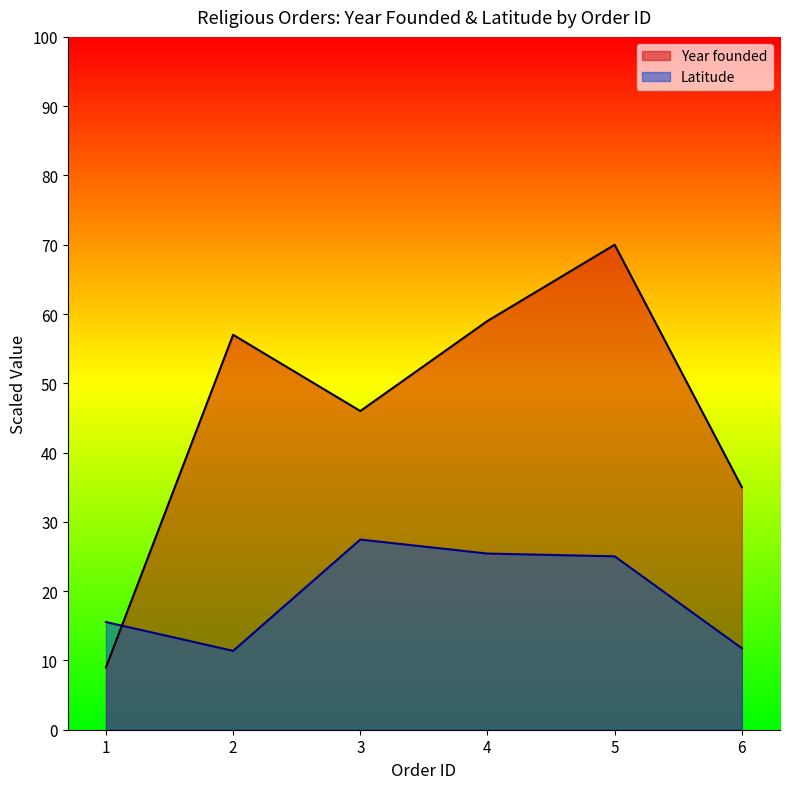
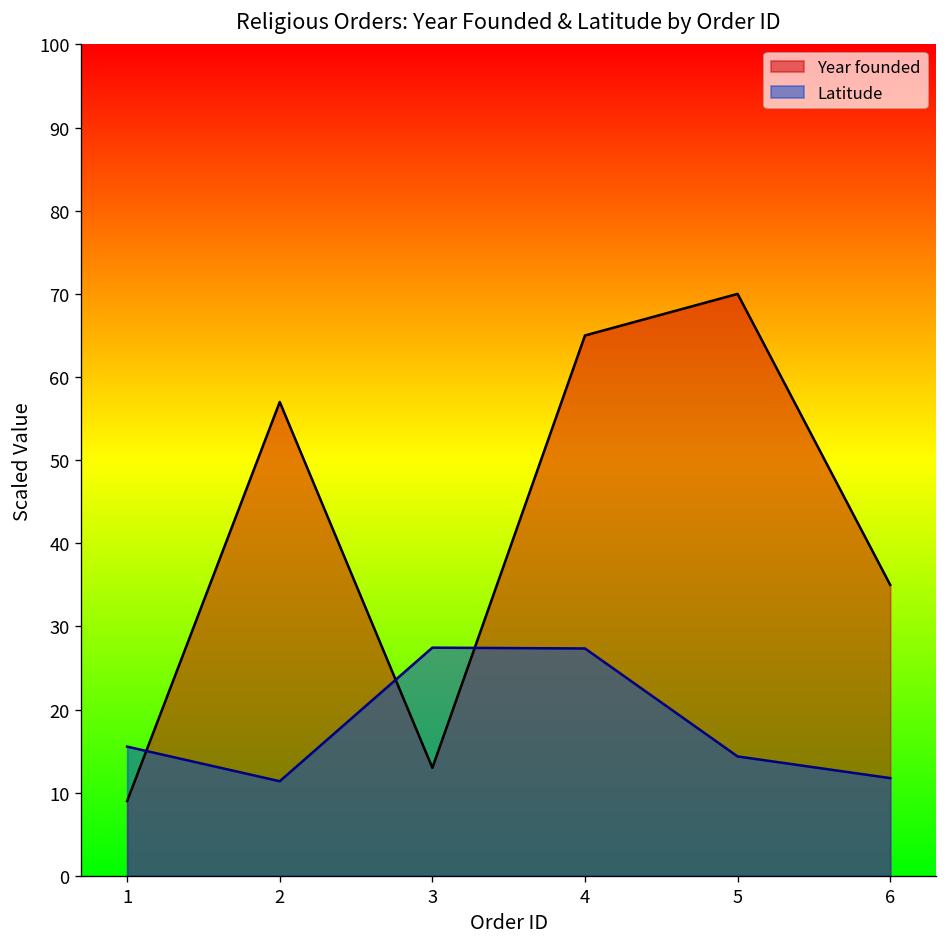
  {
    "Year founded": {
      "1": 9,
      "2": 57,
-     "3": 46,
-     "4": 59,
+     "3": 13,
+     "4": 65,
      "5": 70,
      "6": 35
    },
    "Latitude": {
      "1": 16,
      "2": 11,
      "3": 27,
-     "4": 25,
-     "5": 25,
+     "4": 27,
+     "5": 14,
      "6": 12
    }
  }
